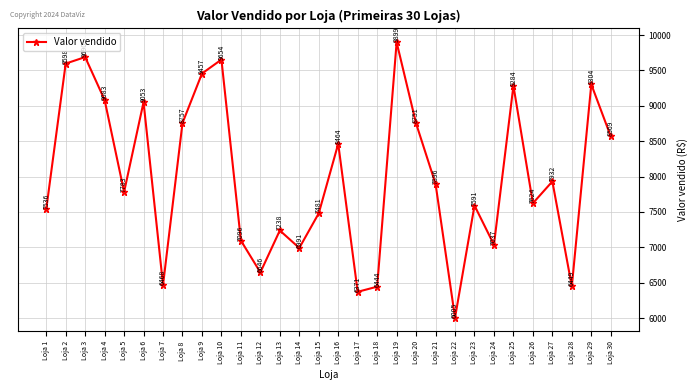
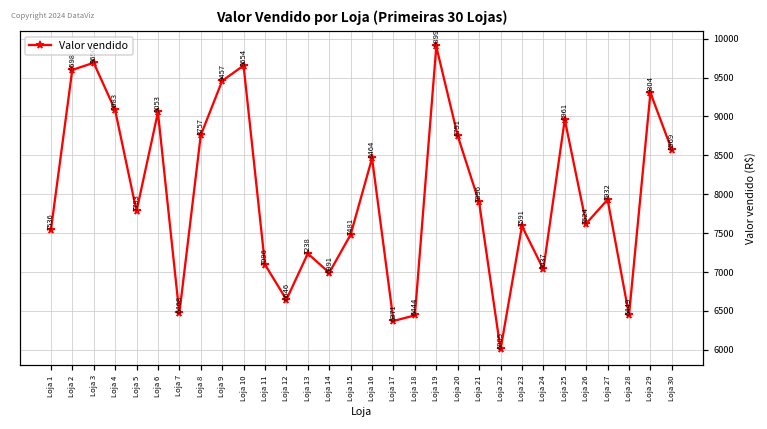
  {
    "Loja 1": 7536,
    "Loja 4": 9083,
    "Loja 5": 7783,
    "Loja 6": 9053,
    "Loja 7": 6468,
    "Loja 8": 8757,
    "Loja 9": 9457,
    "Loja 10": 9654,
    "Loja 11": 7096,
    "Loja 12": 6646,
    "Loja 13": 7238,
    "Loja 14": 6991,
    "Loja 15": 7481,
    "Loja 16": 8464,
    "Loja 17": 6371,
    "Loja 18": 6444,
    "Loja 19": 9899,
    "Loja 20": 8751,
    "Loja 21": 7896,
    "Loja 22": 6005,
    "Loja 23": 7591,
    "Loja 24": 7037,
-   "Loja 25": 9284,
+   "Loja 25": 8961,
    "Loja 26": 7624,
    "Loja 27": 7932,
    "Loja 28": 6449,
    "Loja 29": 9304,
    "Loja 30": 8569
  }
